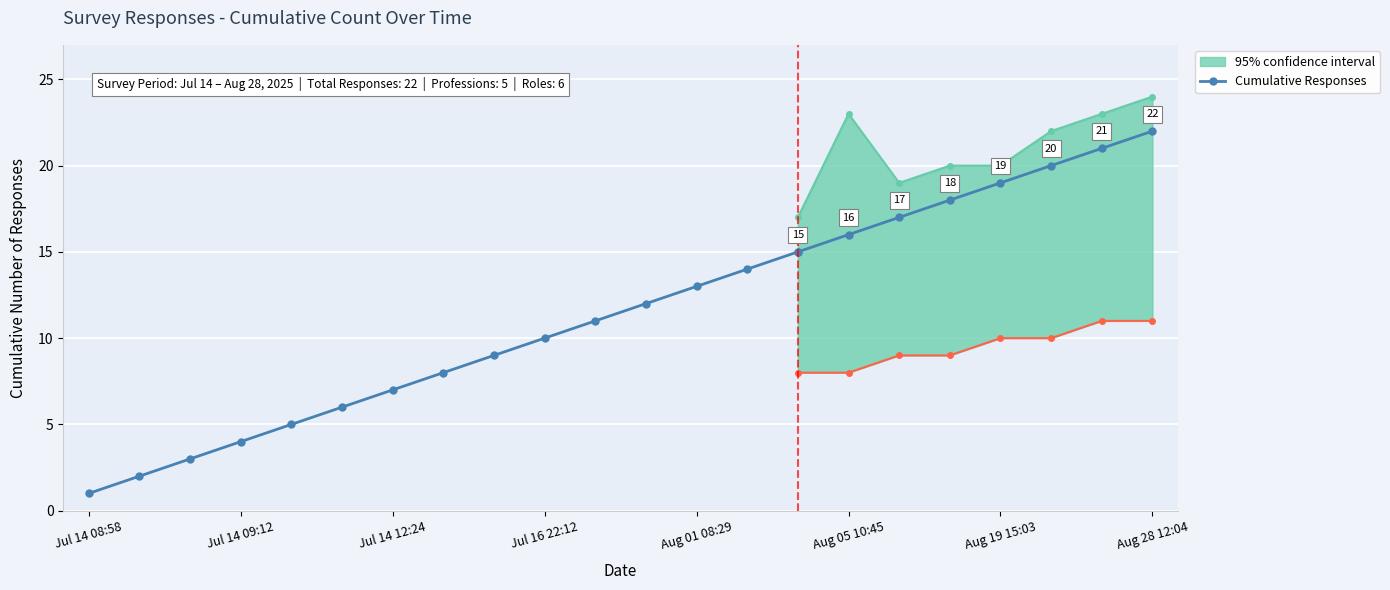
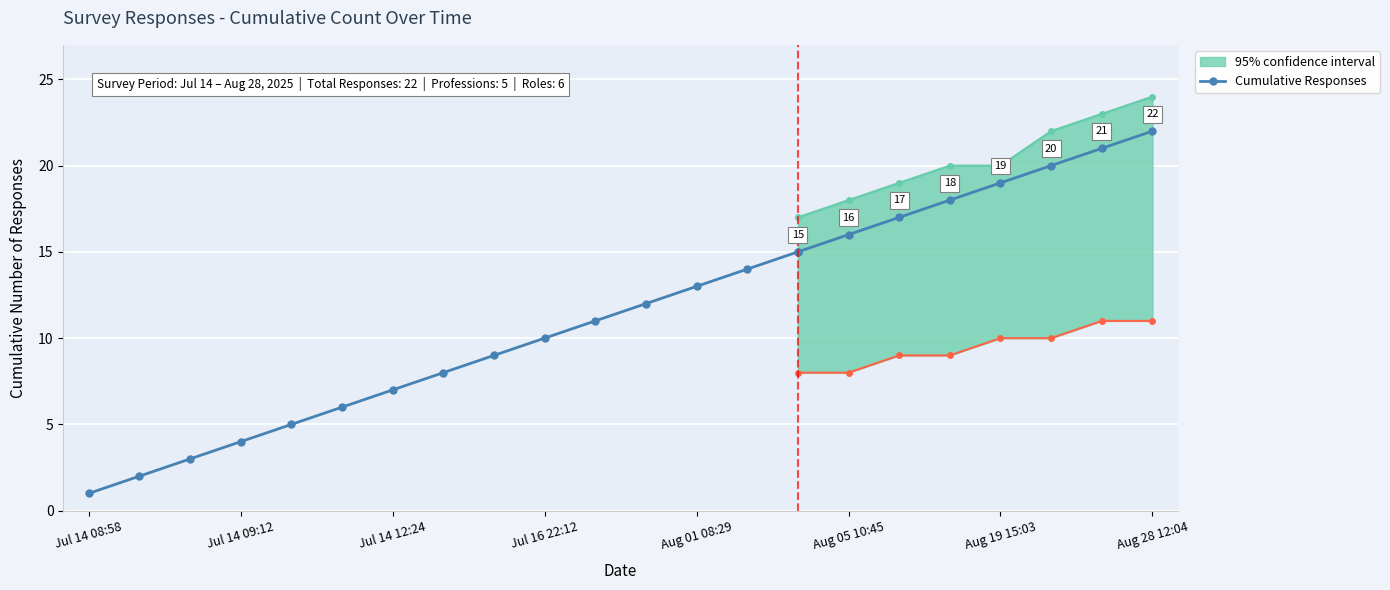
  {
    "95% confidence interval": {
-     "Aug 05 10:45": 23,
+     "Aug 05 10:45": 18,
      "Aug 28 12:04": 24
    }
  }
